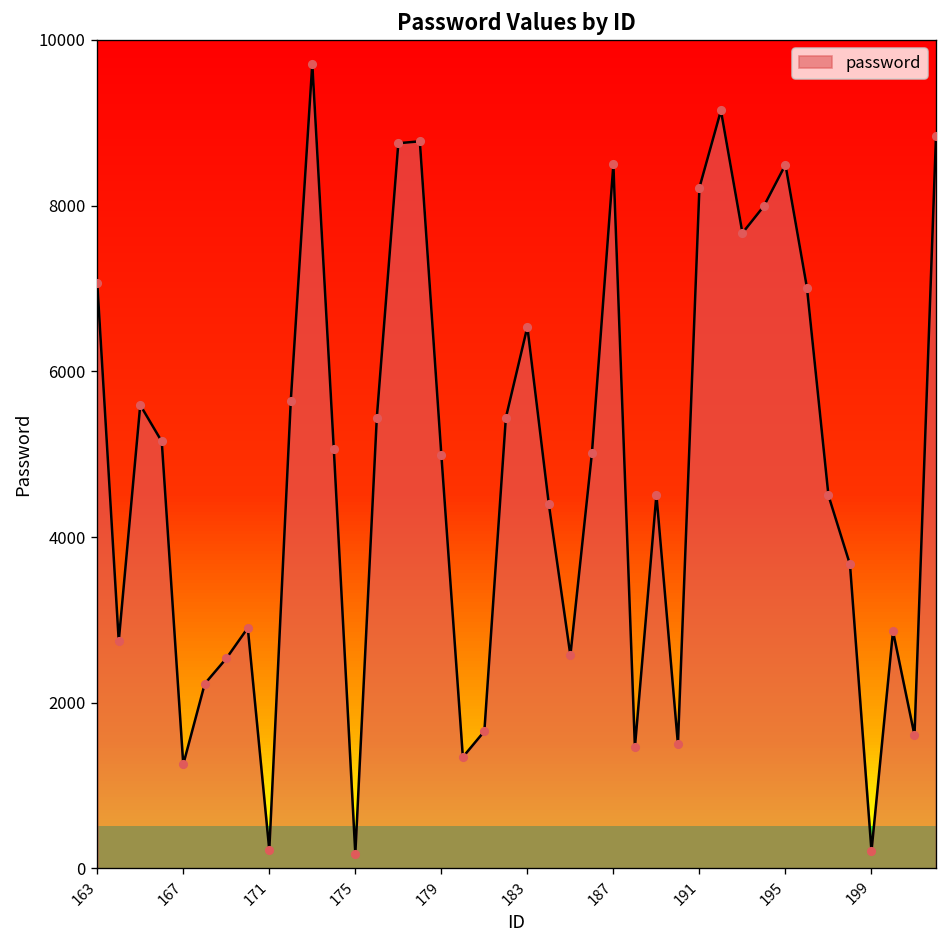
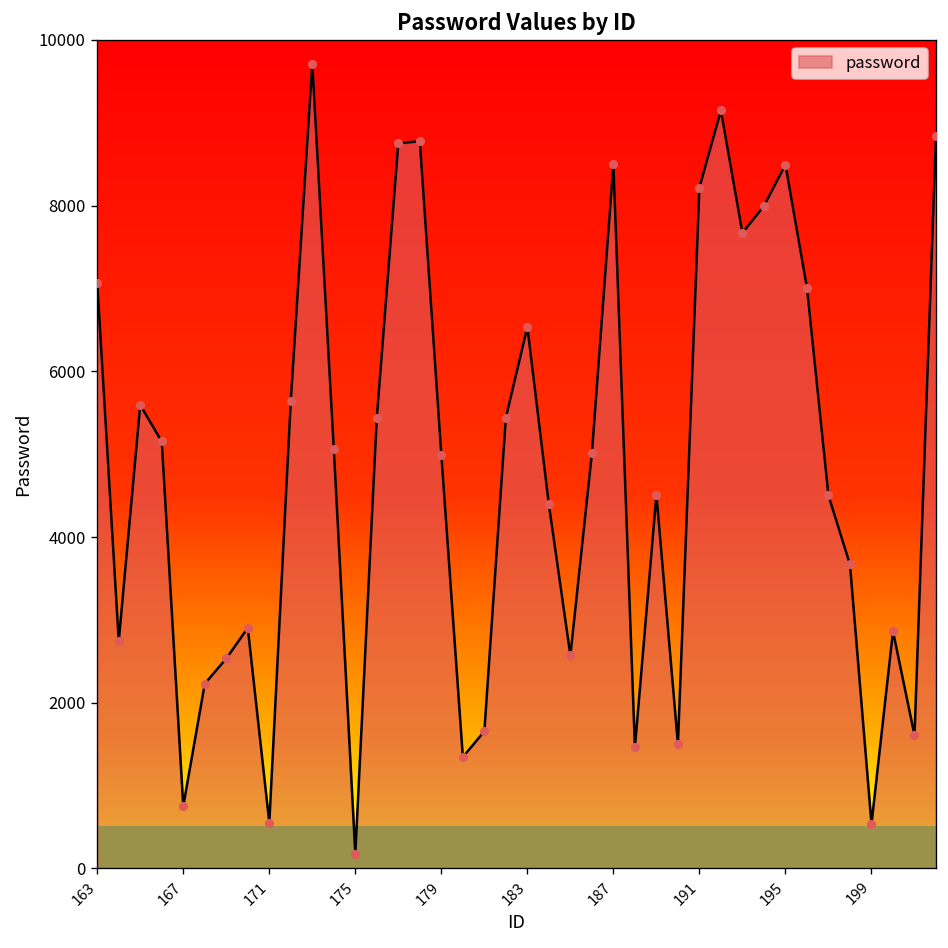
  {
    "163": 7100,
-   "167": 1300,
-   "171": 200,
+   "167": 800,
+   "171": 600,
    "175": 200,
    "179": 5000,
    "183": 6500,
    "187": 8500,
    "191": 8200,
    "195": 8500,
-   "199": 200
+   "199": 500
  }
